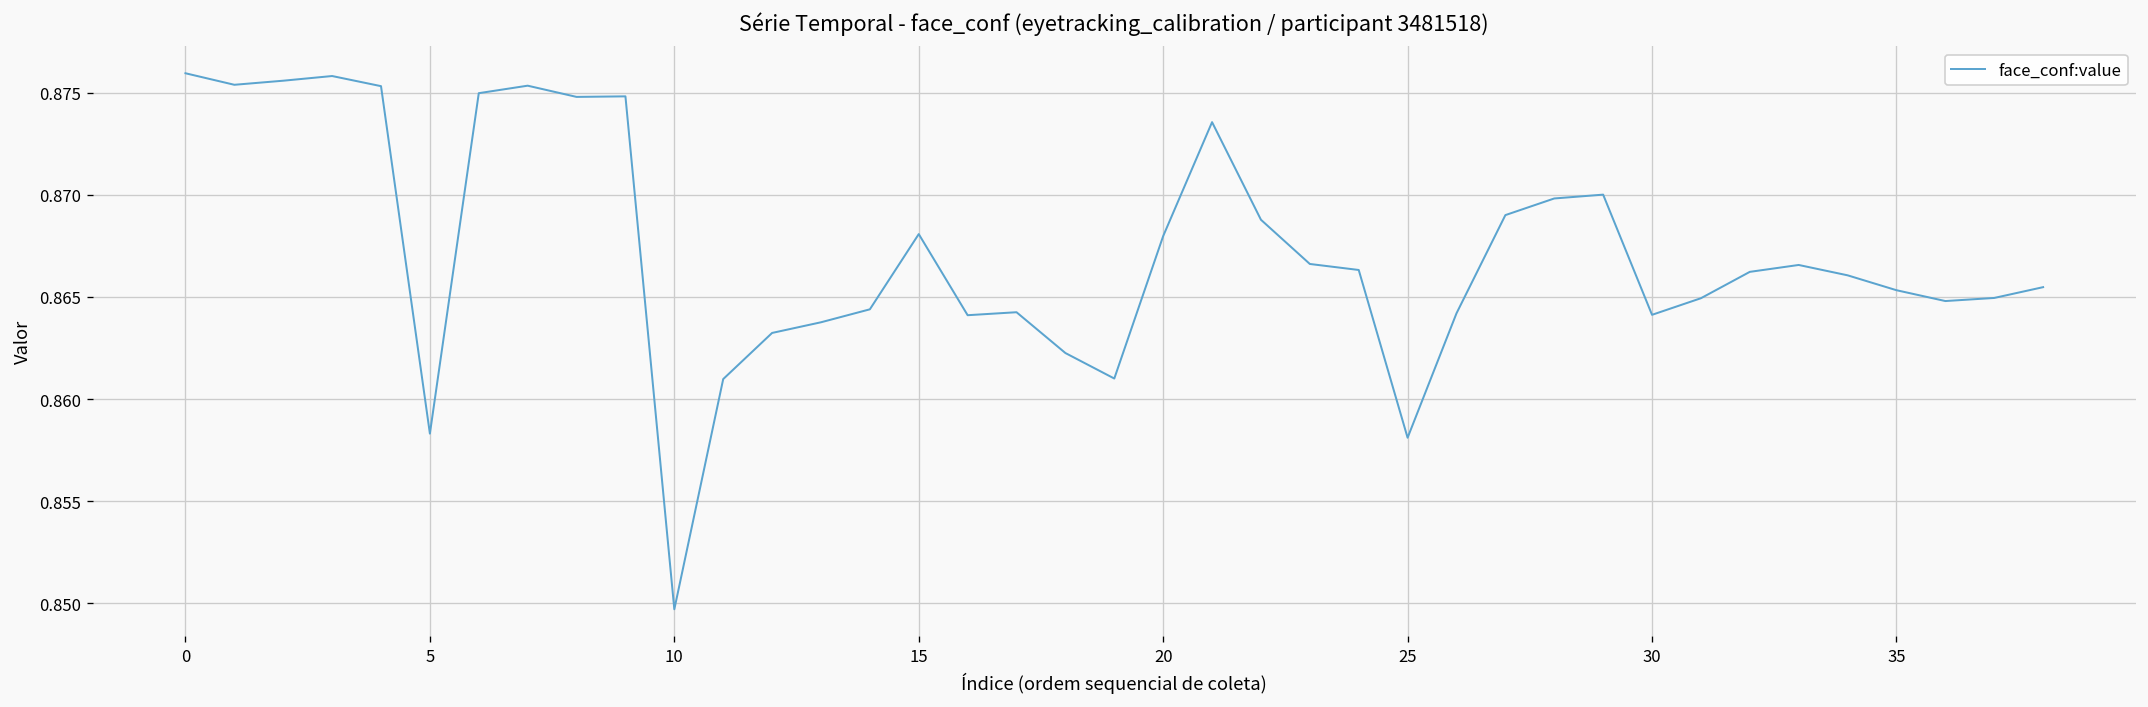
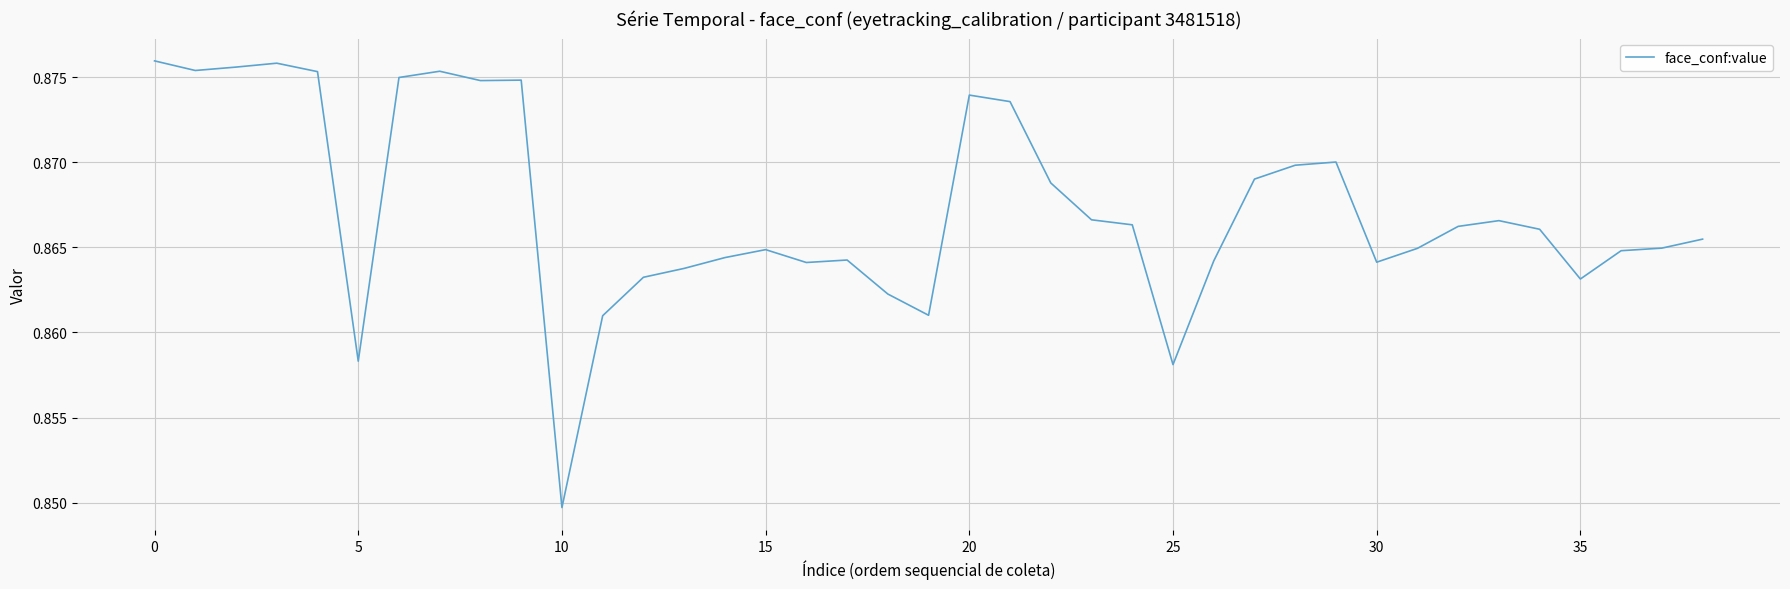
  {
    "0": 0.8760,
    "5": 0.8583,
    "10": 0.8497,
-   "15": 0.8681,
-   "20": 0.8680,
+   "15": 0.8649,
+   "20": 0.8739,
    "25": 0.8581,
    "30": 0.8641,
-   "35": 0.8653
+   "35": 0.8631
  }
